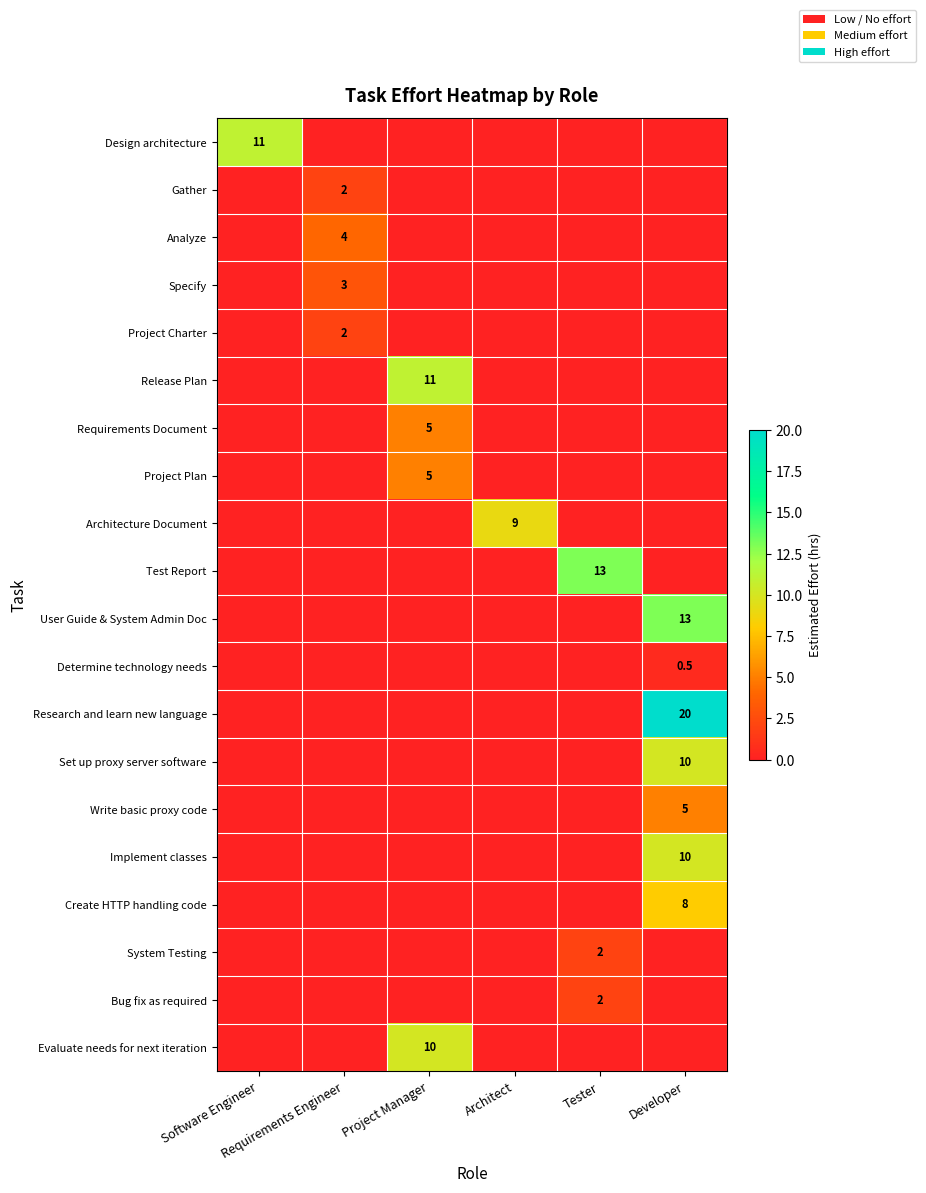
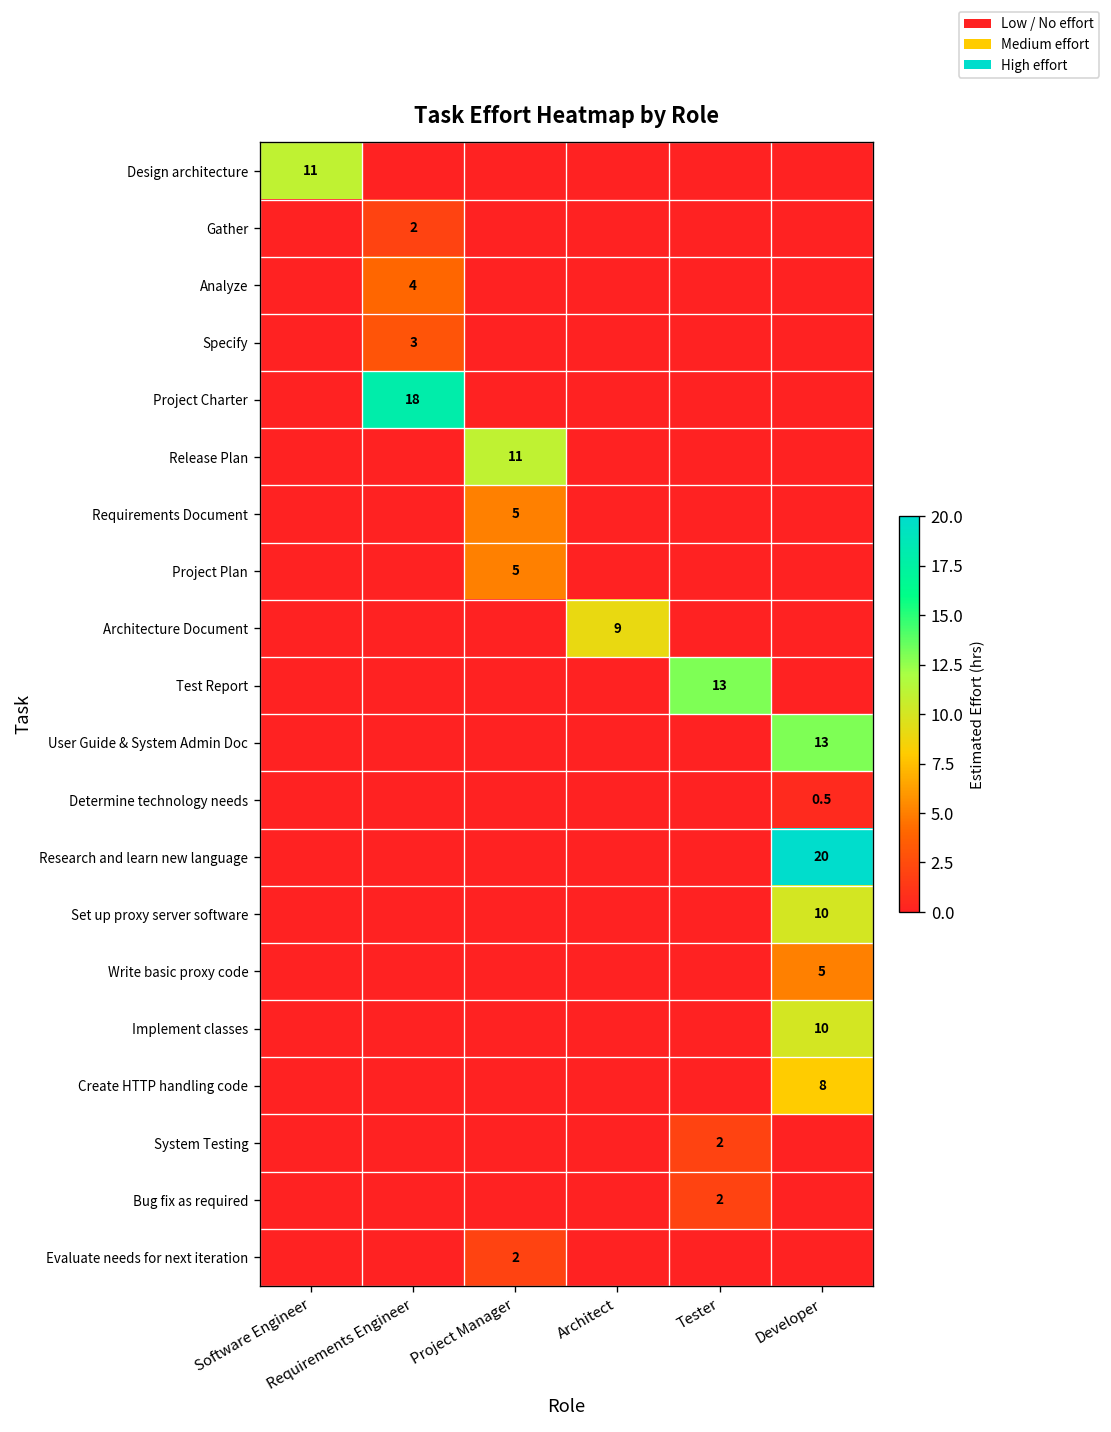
  {
    "Design architecture": {
      "Software Engineer": 11
    },
    "Gather": {
      "Requirements Engineer": 2
    },
    "Analyze": {
      "Requirements Engineer": 4
    },
    "Specify": {
      "Requirements Engineer": 3
    },
    "Project Charter": {
-     "Requirements Engineer": 2
+     "Requirements Engineer": 18
    },
    "Release Plan": {
      "Project Manager": 11
    },
    "Requirements Document": {
      "Project Manager": 5
    },
    "Project Plan": {
      "Project Manager": 5
    },
    "Architecture Document": {
      "Architect": 9
    },
    "Test Report": {
      "Tester": 13
    },
    "User Guide & System Admin Doc": {
      "Developer": 13
    },
    "Determine technology needs": {
      "Developer": 0.5
    },
    "Research and learn new language": {
      "Developer": 20
    },
    "Set up proxy server software": {
      "Developer": 10
    },
    "Write basic proxy code": {
      "Developer": 5
    },
    "Implement classes": {
      "Developer": 10
    },
    "Create HTTP handling code": {
      "Developer": 8
    },
    "System Testing": {
      "Tester": 2
    },
    "Bug fix as required": {
      "Tester": 2
    },
    "Evaluate needs for next iteration": {
-     "Project Manager": 10
+     "Project Manager": 2
    }
  }
